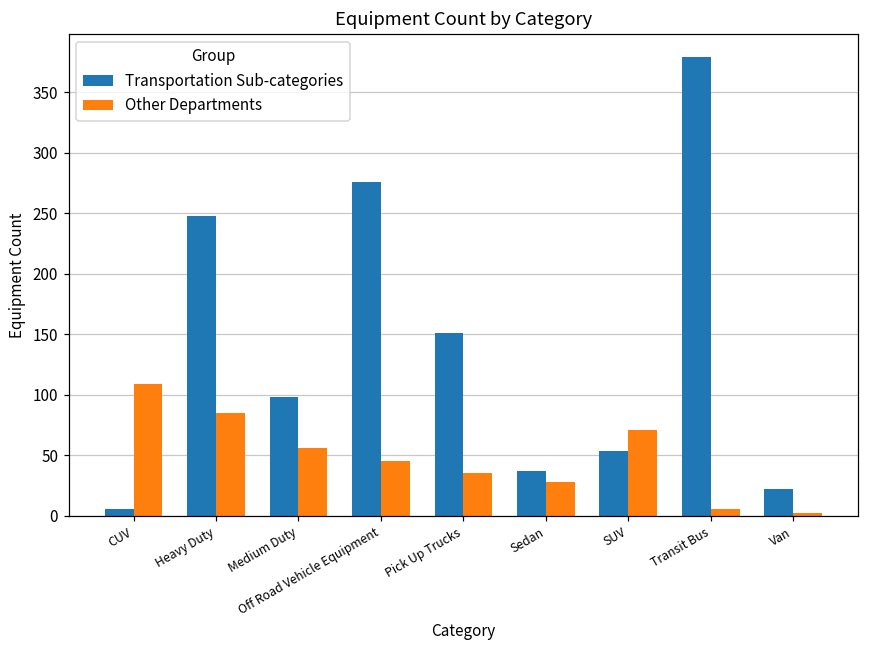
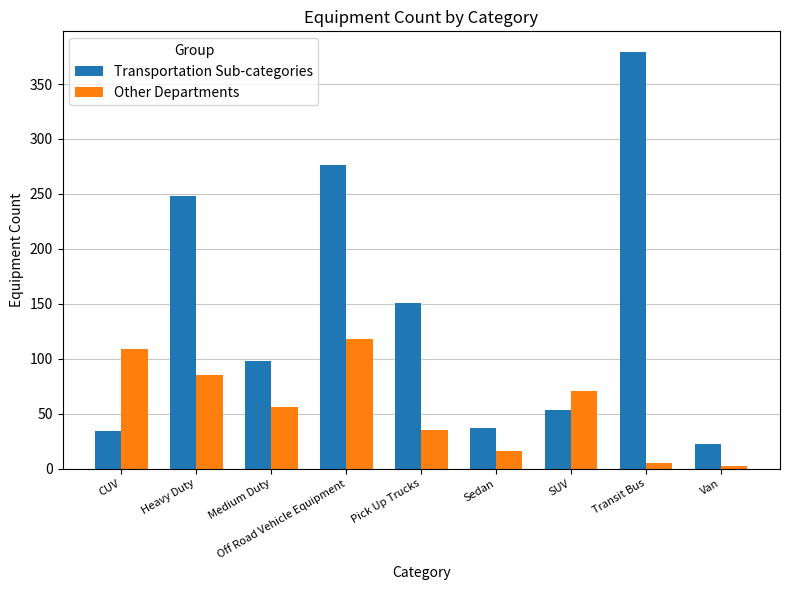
  {
    "Transportation Sub-categories": {
-     "CUV": 5,
+     "CUV": 34,
      "Heavy Duty": 248,
      "Medium Duty": 98,
      "Off Road Vehicle Equipment": 276,
      "Pick Up Trucks": 151,
      "Sedan": 37,
      "SUV": 53,
      "Transit Bus": 379,
      "Van": 22
    },
    "Other Departments": {
      "CUV": 109,
      "Heavy Duty": 85,
      "Medium Duty": 56,
-     "Off Road Vehicle Equipment": 45,
+     "Off Road Vehicle Equipment": 118,
      "Pick Up Trucks": 35,
-     "Sedan": 28,
+     "Sedan": 16,
      "SUV": 71,
      "Transit Bus": 5
    }
  }
